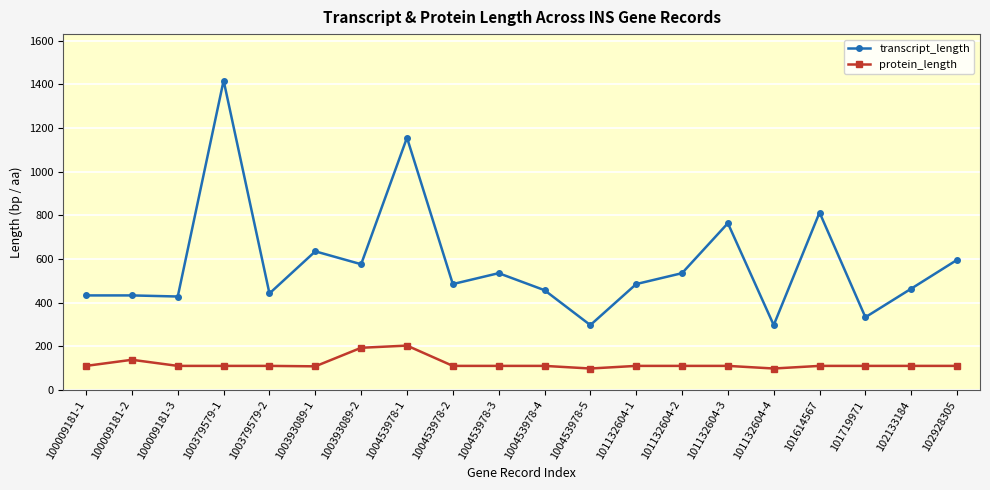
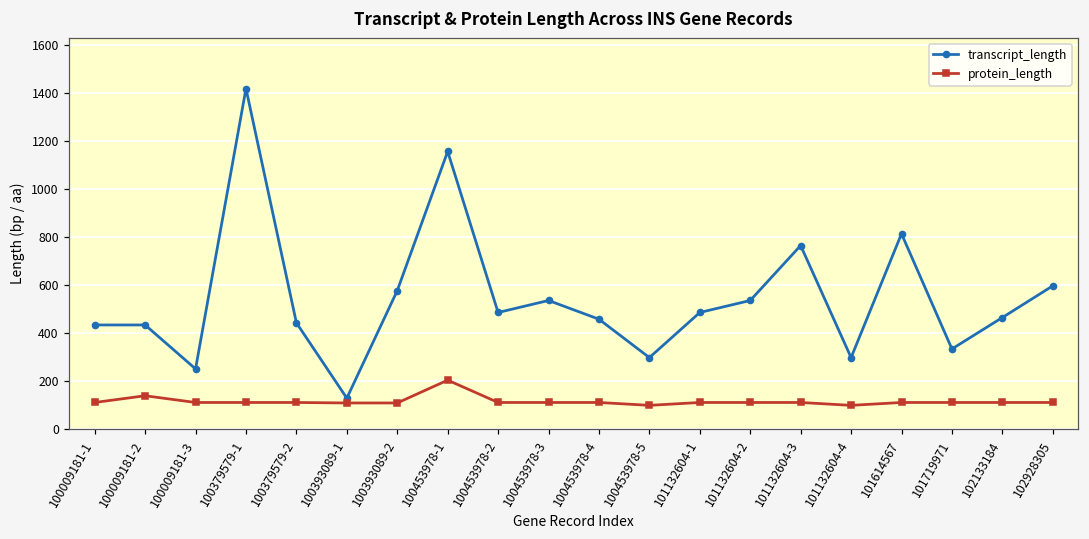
  {
    "transcript_length": {
      "100009181-1": 430,
      "100009181-2": 430,
-     "100009181-3": 430,
+     "100009181-3": 250,
      "100379579-1": 1420,
      "100379579-2": 440,
-     "100393089-1": 640,
+     "100393089-1": 130,
      "100393089-2": 580,
      "100453978-1": 1160,
      "100453978-2": 490,
      "100453978-3": 540,
      "100453978-4": 460,
      "100453978-5": 300,
      "101132604-1": 490,
      "101132604-2": 540,
      "101132604-3": 760,
      "101132604-4": 300,
      "101614567": 810,
      "101719971": 330,
      "102133184": 460,
      "102928305": 600
    },
    "protein_length": {
      "100009181-1": 110,
      "100009181-2": 140,
      "100009181-3": 110,
      "100379579-1": 110,
      "100379579-2": 110,
      "100393089-1": 110,
-     "100393089-2": 190,
+     "100393089-2": 110,
      "100453978-1": 200,
      "100453978-2": 110,
      "100453978-3": 110,
      "100453978-4": 110,
      "100453978-5": 100,
      "101132604-1": 110,
      "101132604-2": 110,
      "101132604-3": 110,
      "101132604-4": 100,
      "101614567": 110,
      "101719971": 110,
      "102133184": 110,
      "102928305": 110
    }
  }
